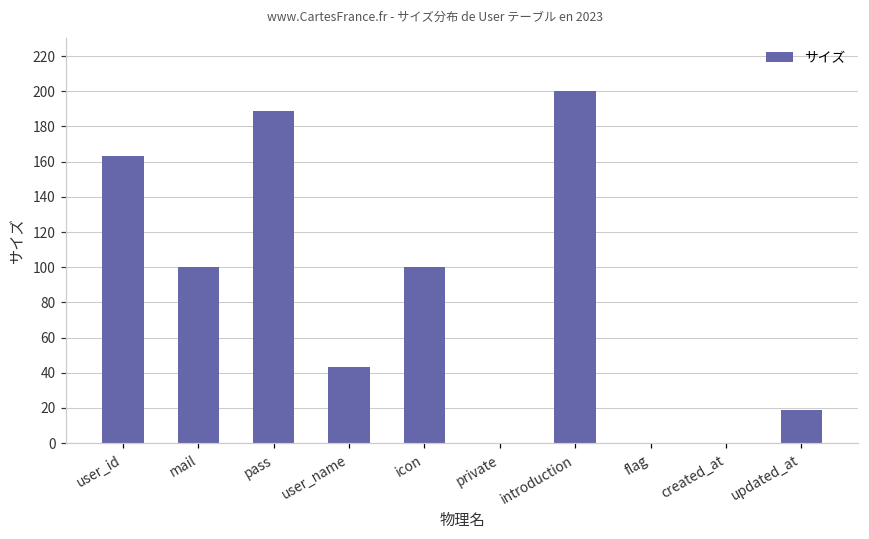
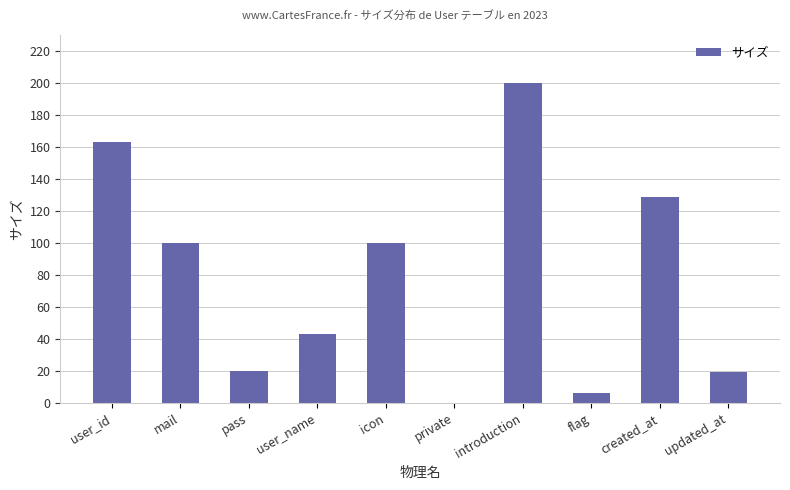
  {
    "user_id": 163,
    "mail": 100,
-   "pass": 189,
+   "pass": 20,
    "user_name": 43,
    "icon": 100,
    "private": 0,
    "introduction": 200,
-   "flag": 0,
-   "created_at": 0,
+   "flag": 6,
+   "created_at": 129,
    "updated_at": 19
  }
